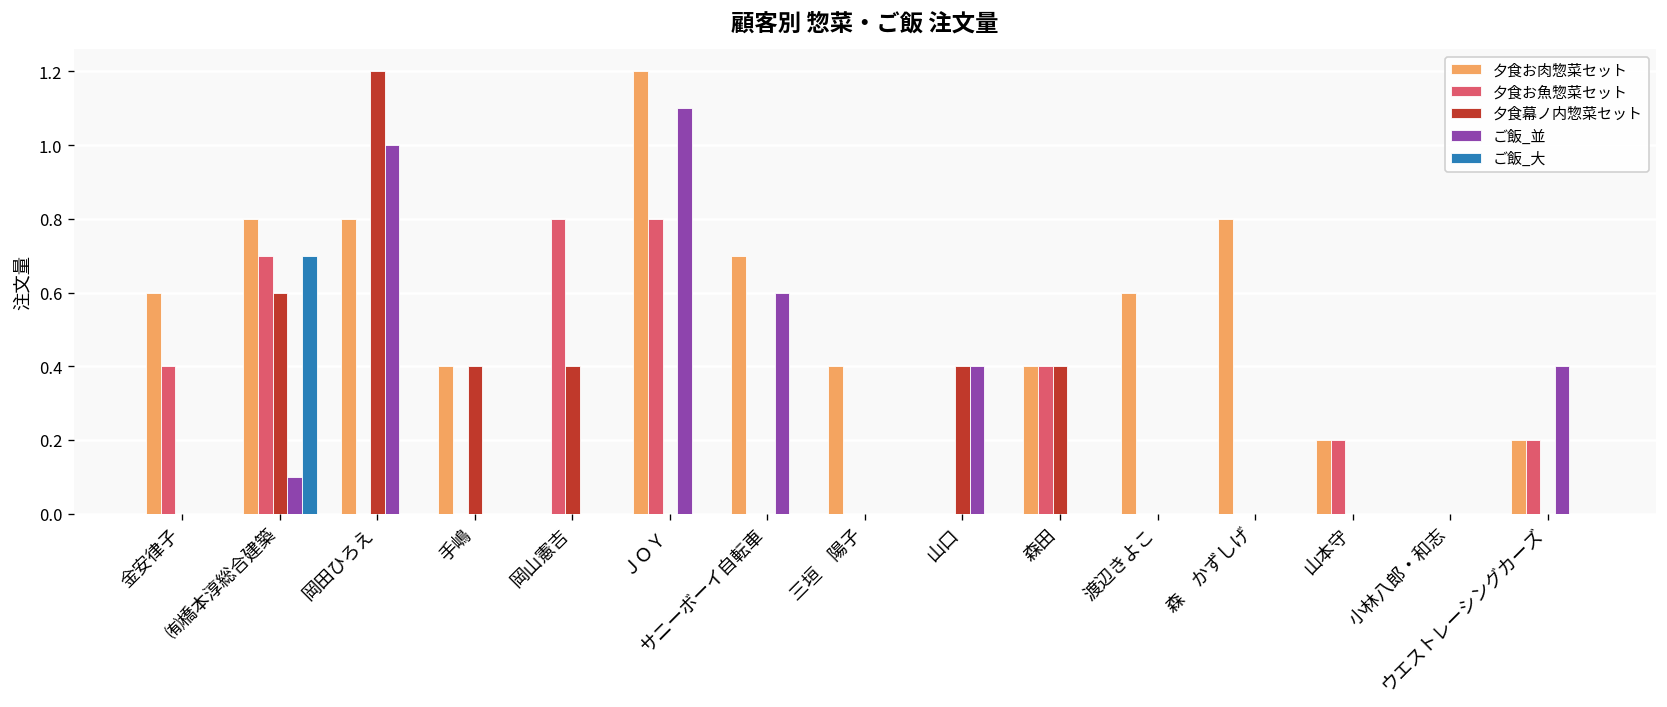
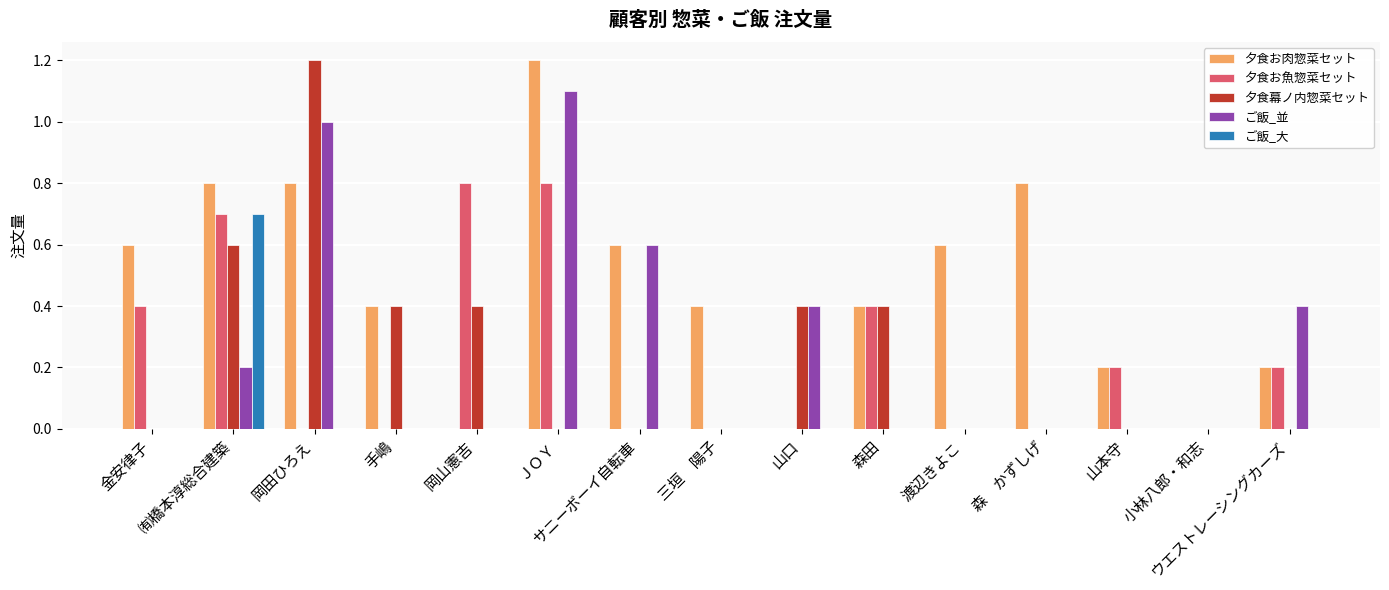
  {
    "夕食お肉惣菜セット": {
      "金安律子": 0.6,
      "㈲橋本淳総合建築": 0.8,
      "岡田ひろえ": 0.8,
      "手嶋": 0.4,
      "岡山憲吉": 0.0,
      "ＪＯＹ": 1.2,
-     "サニーボーイ自転車": 0.7,
+     "サニーボーイ自転車": 0.6,
      "三垣 陽子": 0.4,
      "山口": 0.0,
      "森田": 0.4,
      "渡辺きよこ": 0.6,
      "森 かずしげ": 0.8,
      "山本守": 0.2,
      "小林八郎・和志": 0.0,
      "ウエストレーシングカーズ": 0.2
    },
    "夕食お魚惣菜セット": {
      "金安律子": 0.4,
      "㈲橋本淳総合建築": 0.7,
      "岡田ひろえ": 0.0,
      "手嶋": 0.0,
      "岡山憲吉": 0.8,
      "ＪＯＹ": 0.8,
      "サニーボーイ自転車": 0.0,
      "三垣 陽子": 0.0,
      "山口": 0.0,
      "森田": 0.4,
      "渡辺きよこ": 0.0,
      "森 かずしげ": 0.0,
      "山本守": 0.2,
      "小林八郎・和志": 0.0,
      "ウエストレーシングカーズ": 0.2
    },
    "夕食幕ノ内惣菜セット": {
      "金安律子": 0.0,
      "㈲橋本淳総合建築": 0.6,
      "岡田ひろえ": 1.2,
      "手嶋": 0.4,
      "岡山憲吉": 0.4,
      "ＪＯＹ": 0.0,
      "サニーボーイ自転車": 0.0,
      "三垣 陽子": 0.0,
      "山口": 0.4,
      "森田": 0.4,
      "渡辺きよこ": 0.0,
      "森 かずしげ": 0.0,
      "山本守": 0.0,
      "小林八郎・和志": 0.0,
      "ウエストレーシングカーズ": 0.0
    },
    "ご飯_並": {
      "金安律子": 0.0,
-     "㈲橋本淳総合建築": 0.1,
+     "㈲橋本淳総合建築": 0.2,
      "岡田ひろえ": 1.0,
      "手嶋": 0.0,
      "岡山憲吉": 0.0,
      "ＪＯＹ": 1.1,
      "サニーボーイ自転車": 0.6,
      "三垣 陽子": 0.0,
      "山口": 0.4,
      "森田": 0.0,
      "渡辺きよこ": 0.0,
      "森 かずしげ": 0.0,
      "山本守": 0.0,
      "小林八郎・和志": 0.0,
      "ウエストレーシングカーズ": 0.4
    },
    "ご飯_大": {
      "金安律子": 0.0,
      "㈲橋本淳総合建築": 0.7,
      "岡田ひろえ": 0.0,
      "手嶋": 0.0,
      "岡山憲吉": 0.0,
      "ＪＯＹ": 0.0,
      "サニーボーイ自転車": 0.0,
      "三垣 陽子": 0.0,
      "山口": 0.0,
      "森田": 0.0,
      "渡辺きよこ": 0.0,
      "森 かずしげ": 0.0,
      "山本守": 0.0,
      "小林八郎・和志": 0.0,
      "ウエストレーシングカーズ": 0.0
    }
  }
